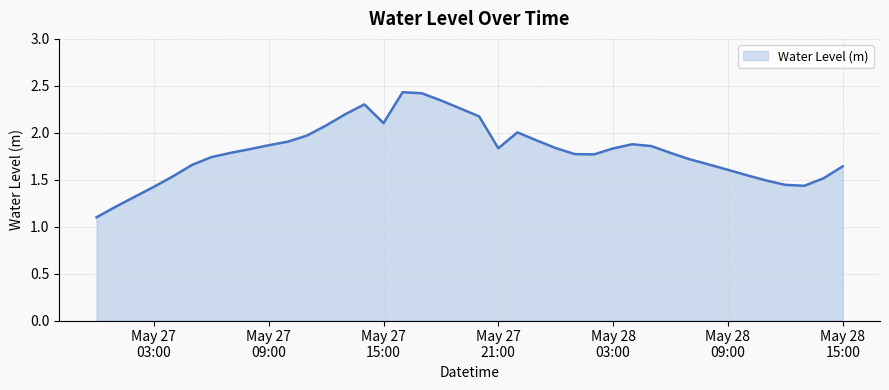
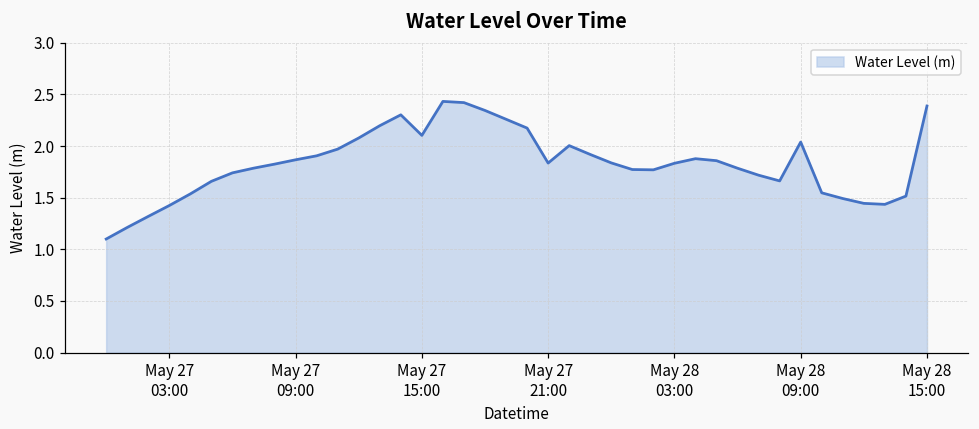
  {
    "May 27 03:00": 1.4,
    "May 27 09:00": 1.9,
    "May 27 15:00": 2.1,
    "May 27 21:00": 1.8,
    "May 28 03:00": 1.8,
-   "May 28 09:00": 1.6,
-   "May 28 15:00": 1.6
+   "May 28 09:00": 2.0,
+   "May 28 15:00": 2.4
  }
